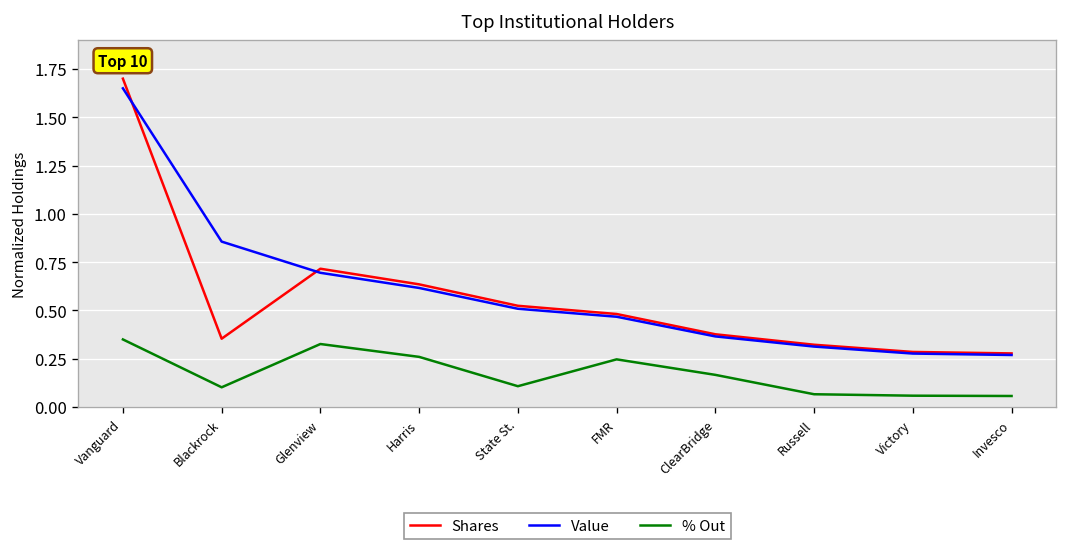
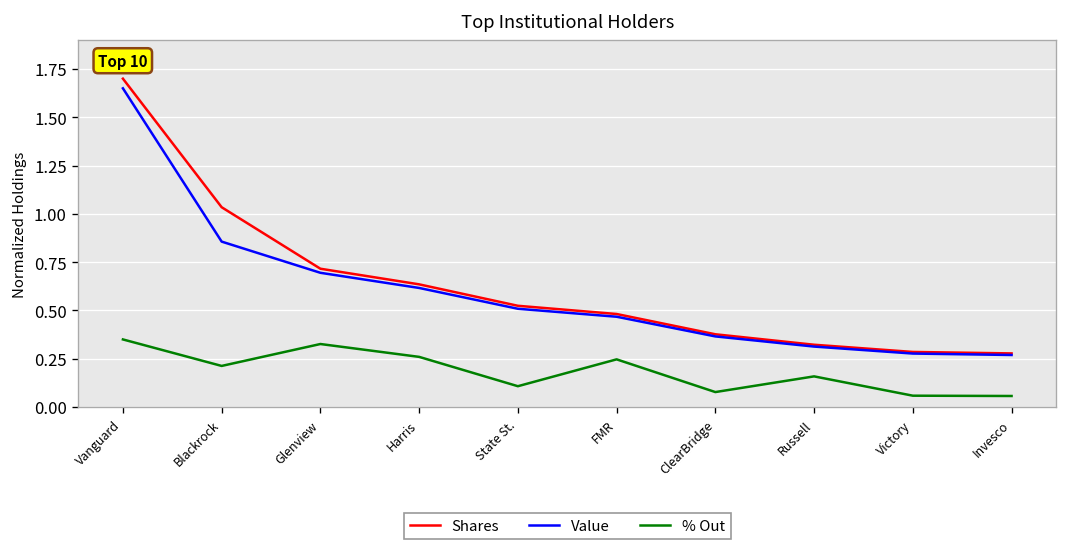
  {
    "Shares": {
-     "Blackrock": 0.35,
+     "Blackrock": 1.03,
      "Glenview": 0.72,
      "Harris": 0.64,
      "State St.": 0.52
    },
    "Value": {
      "Vanguard": 1.65,
      "Blackrock": 0.86,
      "Glenview": 0.69,
      "Harris": 0.62,
      "State St.": 0.51
    },
    "% Out": {
      "Vanguard": 0.35,
-     "Blackrock": 0.10,
+     "Blackrock": 0.21,
      "Glenview": 0.33,
      "Harris": 0.26,
      "State St.": 0.11,
      "FMR": 0.25,
-     "ClearBridge": 0.17,
-     "Russell": 0.07,
+     "ClearBridge": 0.08,
+     "Russell": 0.16,
      "Victory": 0.06,
      "Invesco": 0.06
    }
  }
